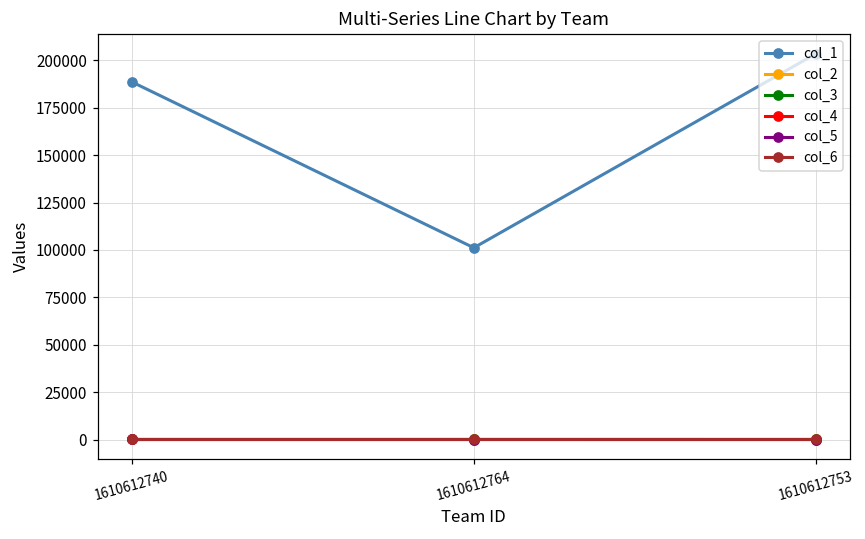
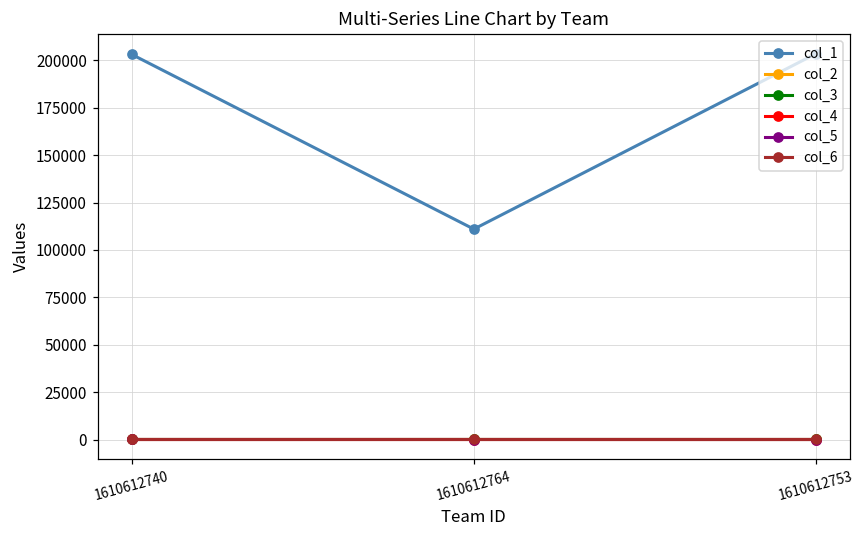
  {
    "col_1": {
-     "1610612740": 189000,
-     "1610612764": 101000
+     "1610612740": 203000,
+     "1610612764": 111000
    },
    "col_6": {
      "1610612740": 0,
      "1610612764": 0,
      "1610612753": 0
    }
  }
